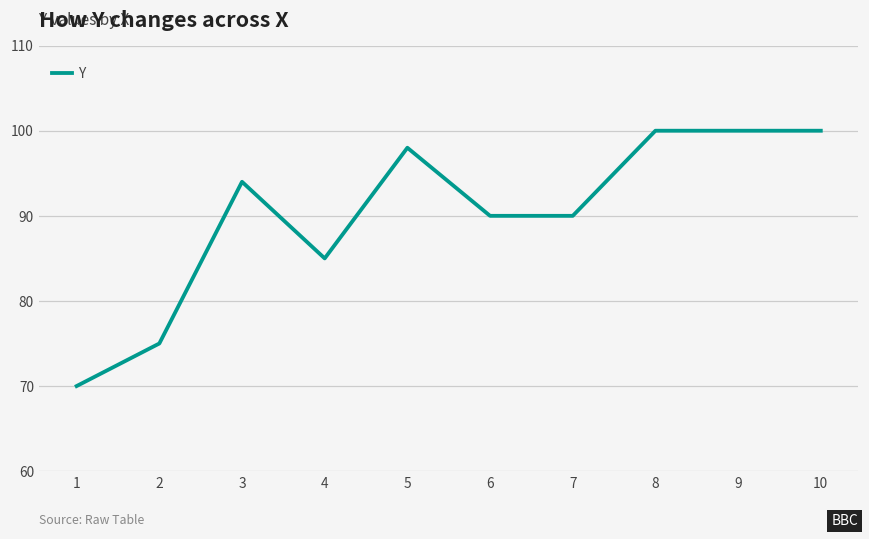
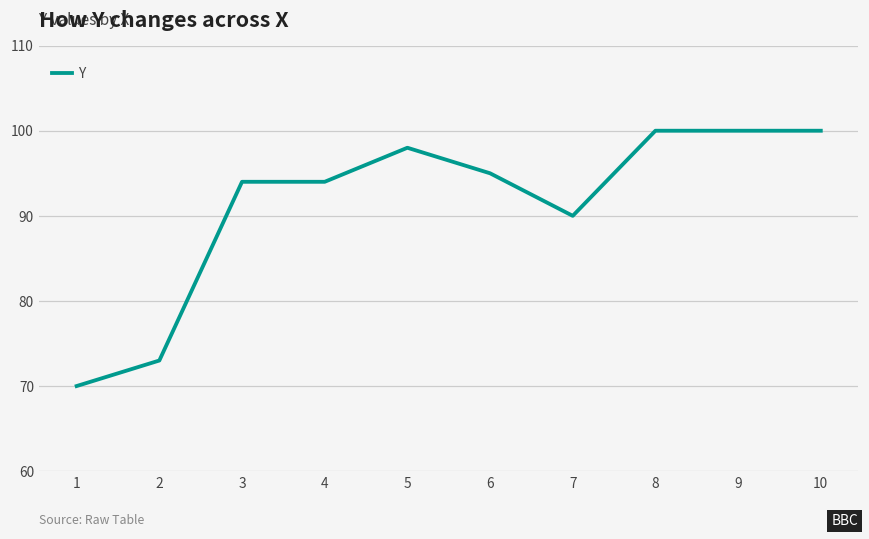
  {
    "1": 70,
-   "2": 75,
+   "2": 73,
    "3": 94,
-   "4": 85,
+   "4": 94,
    "5": 98,
-   "6": 90,
+   "6": 95,
    "7": 90,
    "8": 100,
    "9": 100,
    "10": 100
  }
